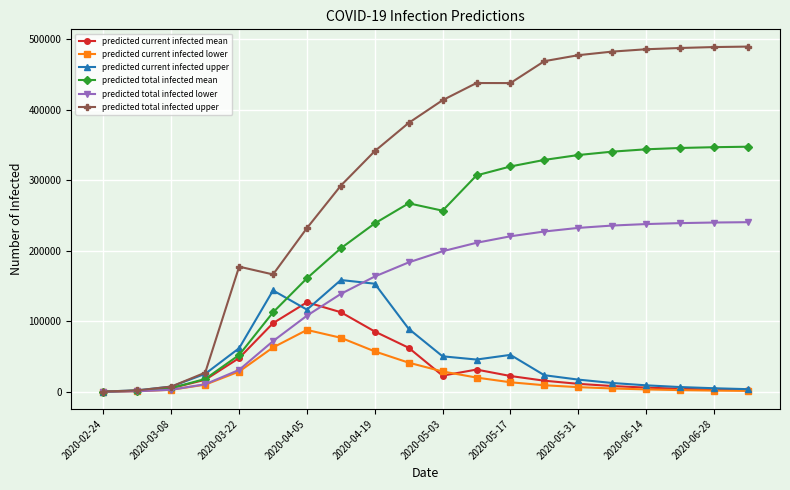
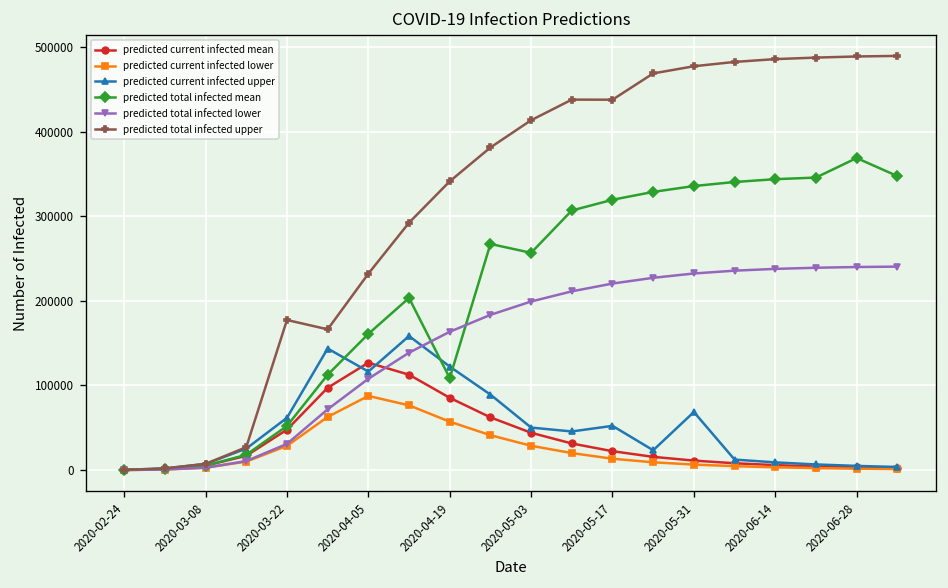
  {
    "predicted current infected mean": {
      "2020-03-22": 50000,
      "2020-04-05": 130000,
      "2020-04-19": 90000,
-     "2020-05-03": 20000,
+     "2020-05-03": 40000,
      "2020-05-17": 20000,
      "2020-05-31": 10000
    },
    "predicted current infected lower": {
      "2020-04-05": 90000,
      "2020-04-19": 60000,
      "2020-05-03": 30000,
      "2020-05-17": 10000,
      "2020-05-31": 10000
    },
    "predicted current infected upper": {
      "2020-03-22": 60000,
      "2020-04-05": 120000,
-     "2020-04-19": 150000,
+     "2020-04-19": 120000,
      "2020-05-03": 50000,
      "2020-05-17": 50000,
-     "2020-05-31": 20000
+     "2020-05-31": 70000
    },
    "predicted total infected mean": {
      "2020-03-22": 50000,
      "2020-04-05": 160000,
-     "2020-04-19": 240000,
+     "2020-04-19": 110000,
      "2020-05-03": 260000,
      "2020-05-17": 320000,
      "2020-05-31": 340000,
      "2020-06-14": 340000,
-     "2020-06-28": 350000
+     "2020-06-28": 370000
    },
    "predicted total infected lower": {
      "2020-04-05": 110000,
      "2020-04-19": 160000,
      "2020-05-03": 200000,
      "2020-05-17": 220000,
      "2020-05-31": 230000,
      "2020-06-14": 240000,
      "2020-06-28": 240000
    },
    "predicted total infected upper": {
      "2020-03-22": 180000,
      "2020-04-05": 230000,
      "2020-04-19": 340000,
      "2020-05-03": 410000,
      "2020-05-17": 440000,
      "2020-05-31": 480000,
      "2020-06-14": 490000,
      "2020-06-28": 490000
    }
  }
